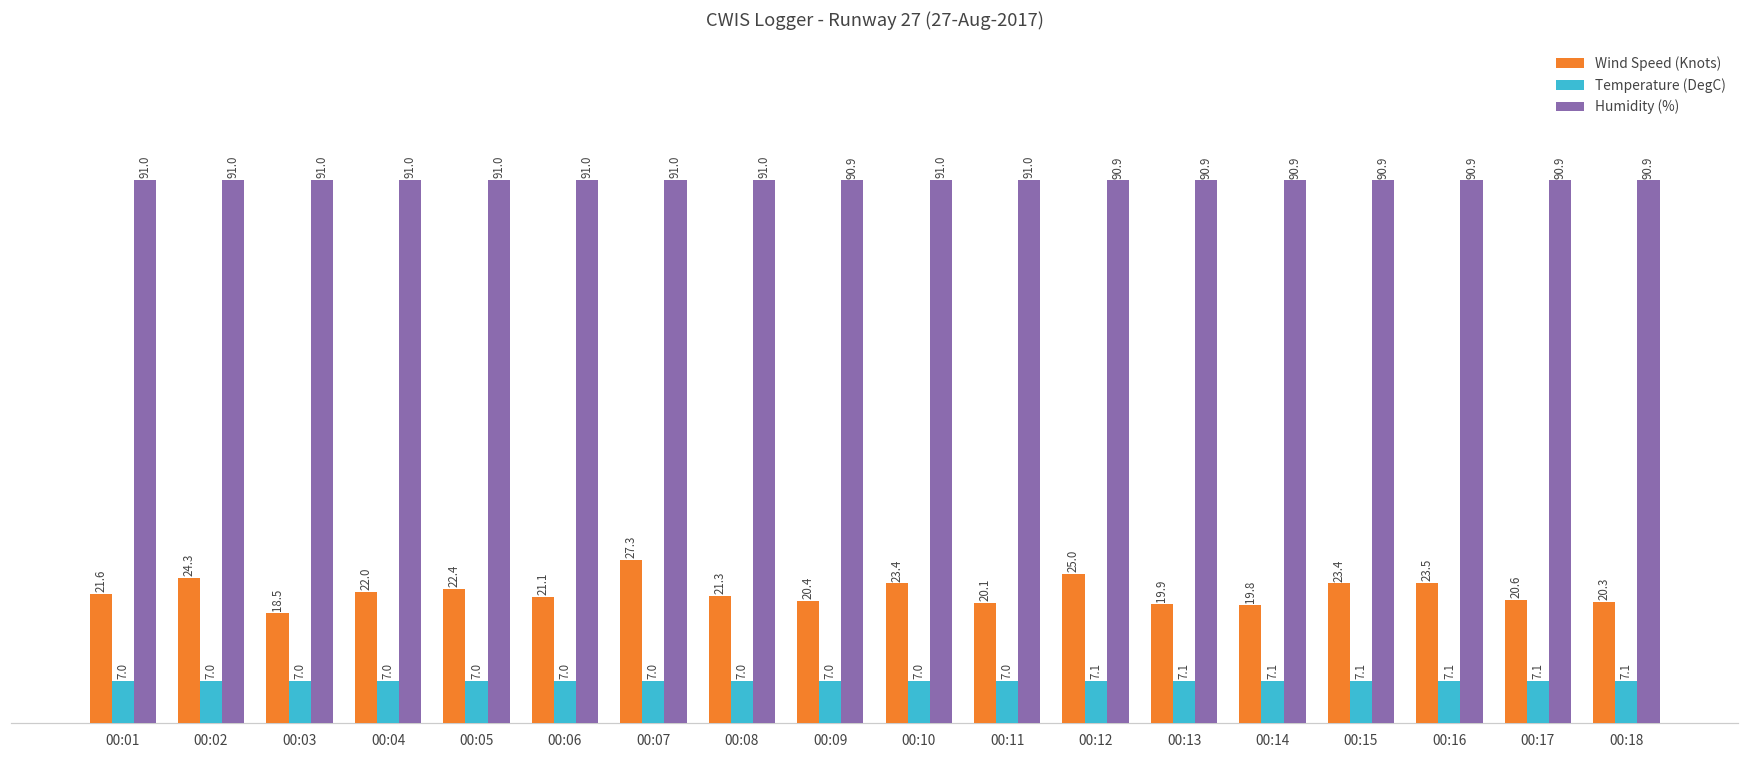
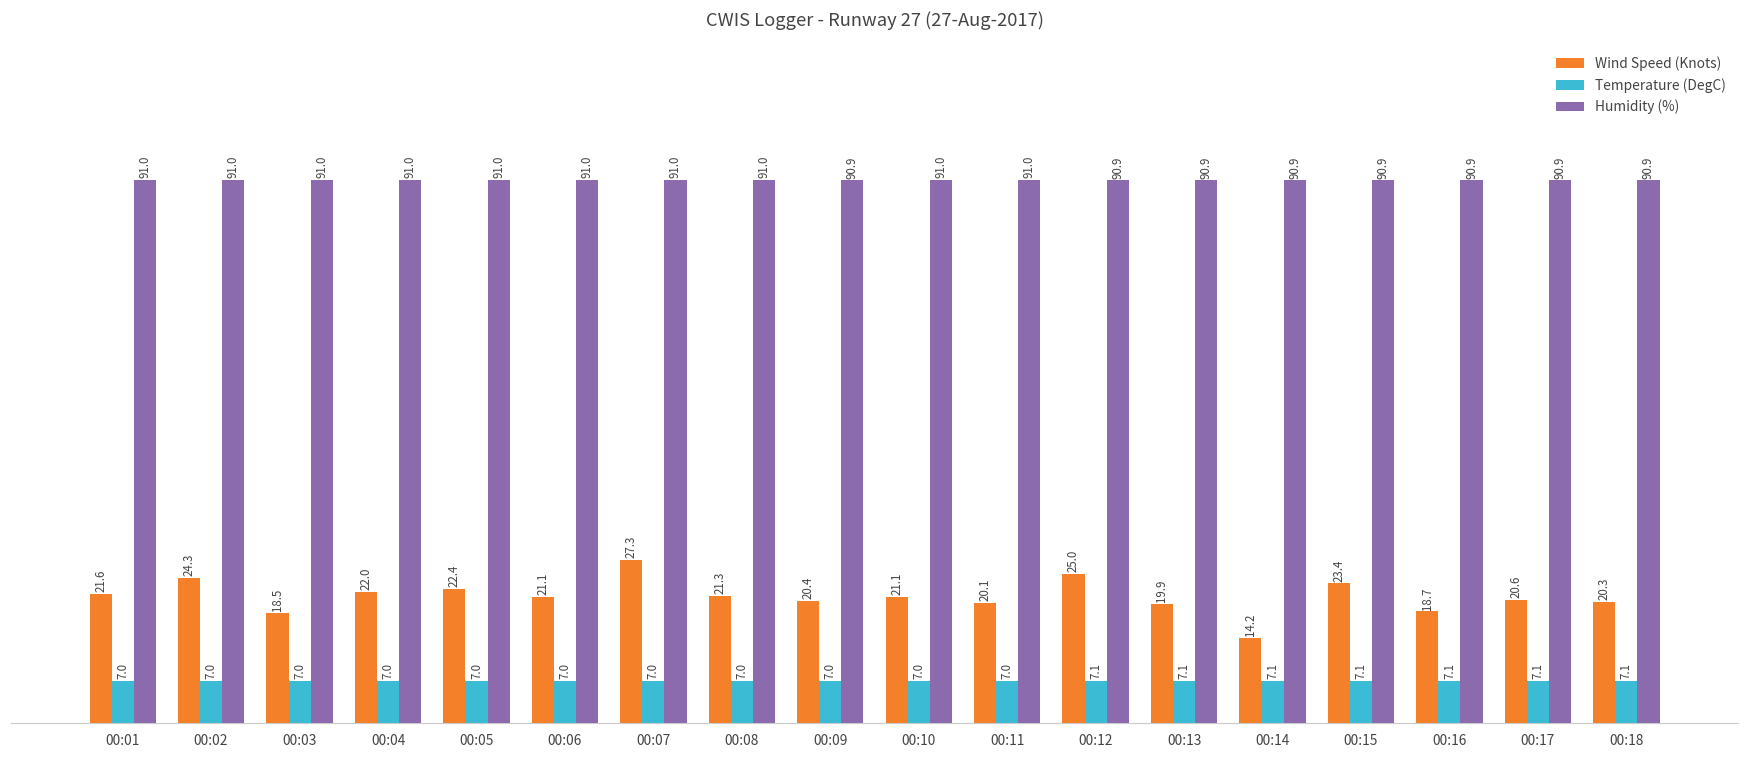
  {
    "Wind Speed (Knots)": {
      "00:01": 21.6,
      "00:02": 24.3,
      "00:03": 18.5,
      "00:04": 22.0,
      "00:05": 22.4,
      "00:06": 21.1,
      "00:07": 27.3,
      "00:08": 21.3,
      "00:09": 20.4,
-     "00:10": 23.4,
+     "00:10": 21.1,
      "00:11": 20.1,
      "00:12": 25.0,
      "00:13": 19.9,
-     "00:14": 19.8,
+     "00:14": 14.2,
      "00:15": 23.4,
-     "00:16": 23.5,
+     "00:16": 18.7,
      "00:17": 20.6,
      "00:18": 20.3
    },
    "Temperature (DegC)": {
      "00:01": 7.0,
      "00:02": 7.0,
      "00:03": 7.0,
      "00:04": 7.0,
      "00:05": 7.0,
      "00:06": 7.0,
      "00:07": 7.0,
      "00:08": 7.0,
      "00:09": 7.0,
      "00:10": 7.0,
      "00:11": 7.0,
      "00:12": 7.1,
      "00:13": 7.1,
      "00:14": 7.1,
      "00:15": 7.1,
      "00:16": 7.1,
      "00:17": 7.1,
      "00:18": 7.1
    },
    "Humidity (%)": {
      "00:01": 91.0,
      "00:02": 91.0,
      "00:03": 91.0,
      "00:04": 91.0,
      "00:05": 91.0,
      "00:06": 91.0,
      "00:07": 91.0,
      "00:08": 91.0,
      "00:09": 90.9,
      "00:10": 91.0,
      "00:11": 91.0,
      "00:12": 90.9,
      "00:13": 90.9,
      "00:14": 90.9,
      "00:15": 90.9,
      "00:16": 90.9,
      "00:17": 90.9,
      "00:18": 90.9
    }
  }
